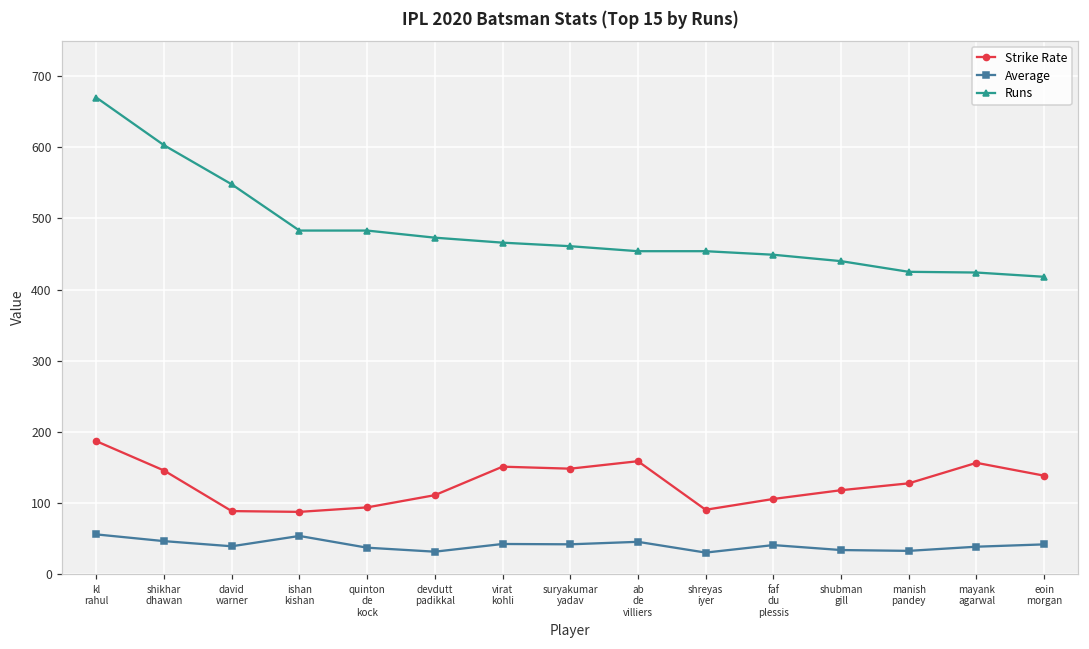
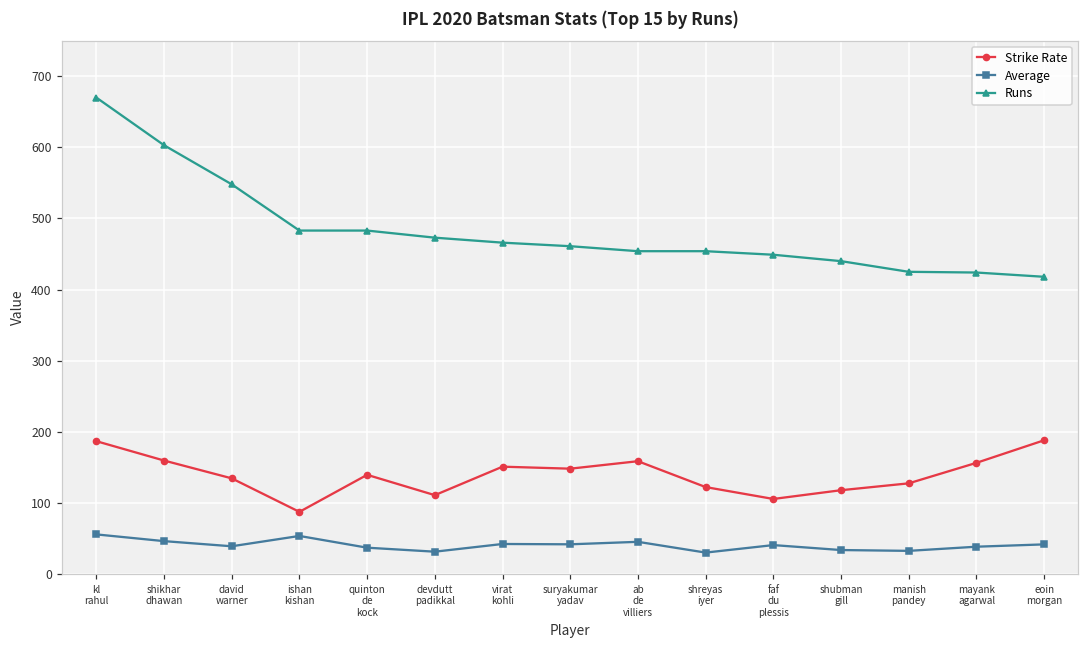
  {
    "Strike Rate": {
      "kl rahul": 190,
-     "shikhar dhawan": 150,
-     "david warner": 90,
+     "shikhar dhawan": 160,
+     "david warner": 130,
      "ishan kishan": 90,
-     "quinton de kock": 90,
+     "quinton de kock": 140,
      "devdutt padikkal": 110,
      "virat kohli": 150,
      "suryakumar yadav": 150,
      "ab de villiers": 160,
-     "shreyas iyer": 90,
+     "shreyas iyer": 120,
      "faf du plessis": 110,
      "shubman gill": 120,
      "manish pandey": 130,
      "mayank agarwal": 160,
-     "eoin morgan": 140
+     "eoin morgan": 190
    }
  }
